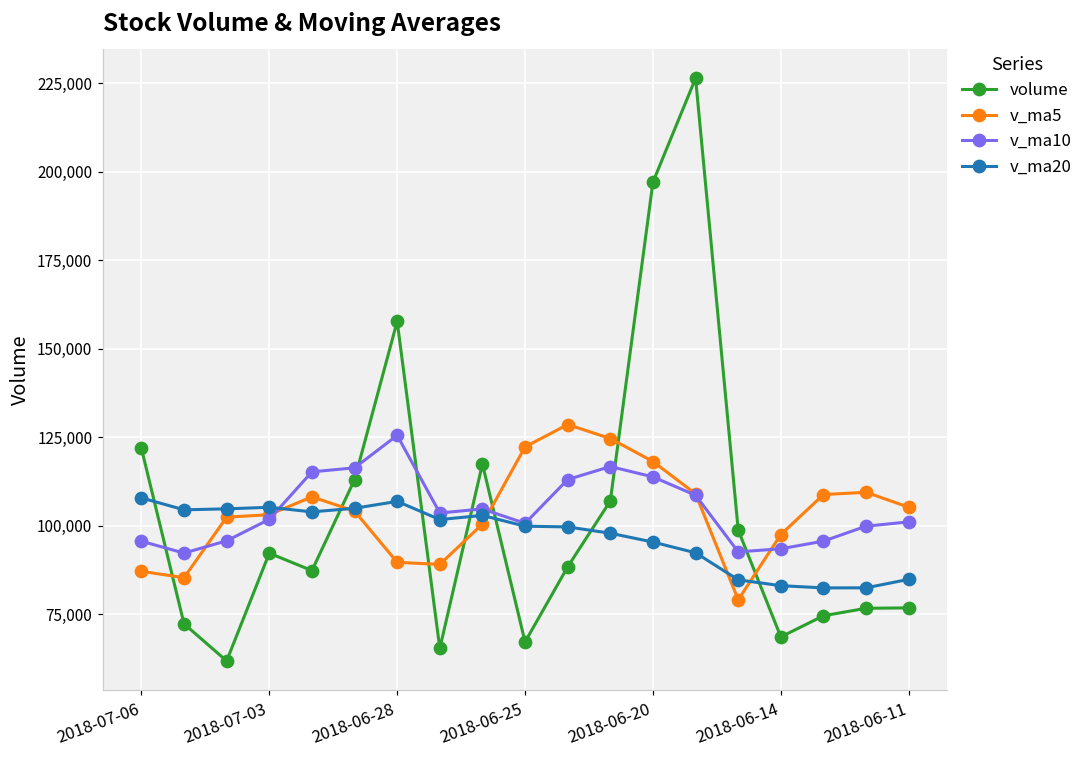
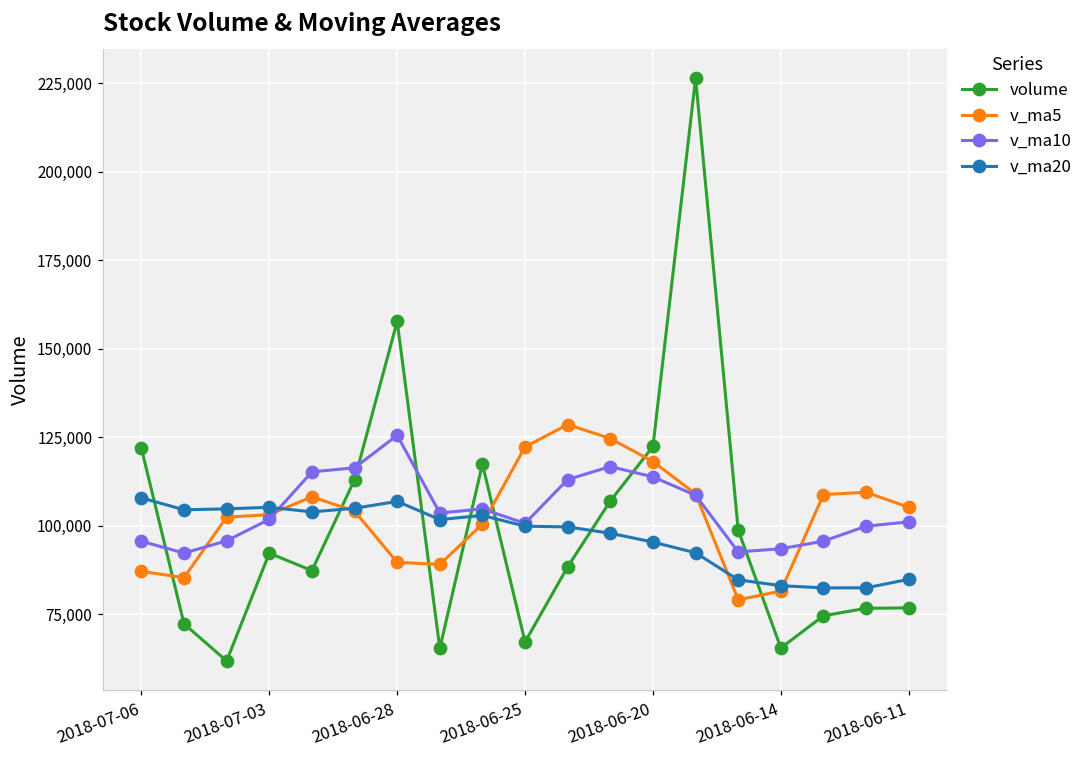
  {
    "volume": {
      "2018-07-06": "122,000",
      "2018-07-03": "92,000",
      "2018-06-28": "158,000",
      "2018-06-25": "67,000",
-     "2018-06-20": "197,000",
-     "2018-06-14": "69,000",
+     "2018-06-20": "122,000",
+     "2018-06-14": "66,000",
      "2018-06-11": "77,000"
    },
    "v_ma5": {
      "2018-07-06": "87,000",
      "2018-07-03": "103,000",
      "2018-06-28": "90,000",
      "2018-06-25": "122,000",
      "2018-06-20": "118,000",
-     "2018-06-14": "98,000",
+     "2018-06-14": "82,000",
      "2018-06-11": "105,000"
    },
    "v_ma10": {
      "2018-07-06": "96,000",
      "2018-07-03": "102,000",
      "2018-06-28": "126,000",
      "2018-06-25": "101,000",
      "2018-06-20": "114,000",
      "2018-06-14": "94,000",
      "2018-06-11": "101,000"
    },
    "v_ma20": {
      "2018-07-06": "108,000",
      "2018-07-03": "105,000",
      "2018-06-28": "107,000",
      "2018-06-25": "100,000",
      "2018-06-20": "95,000",
      "2018-06-14": "83,000",
      "2018-06-11": "85,000"
    }
  }
